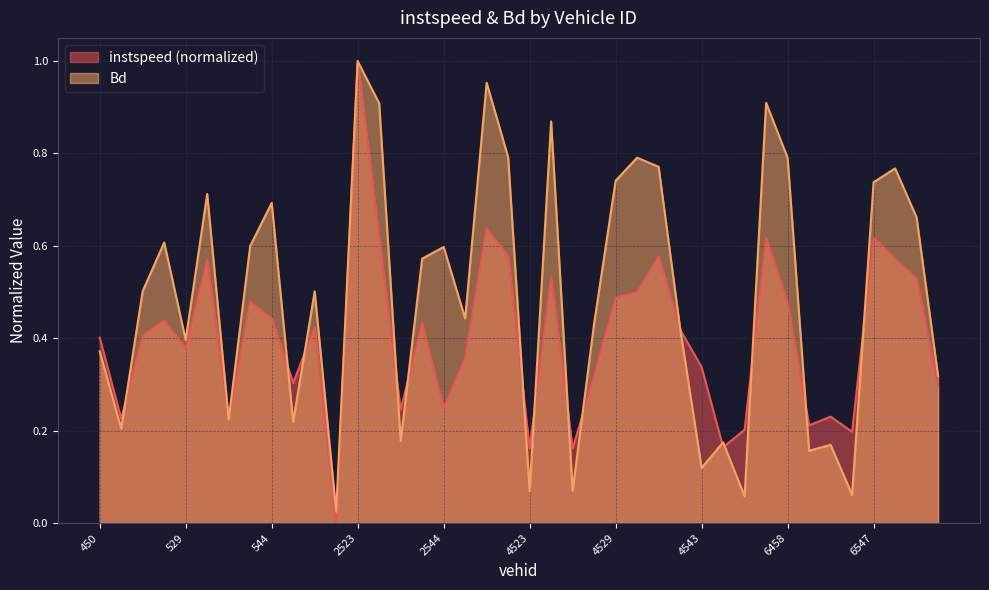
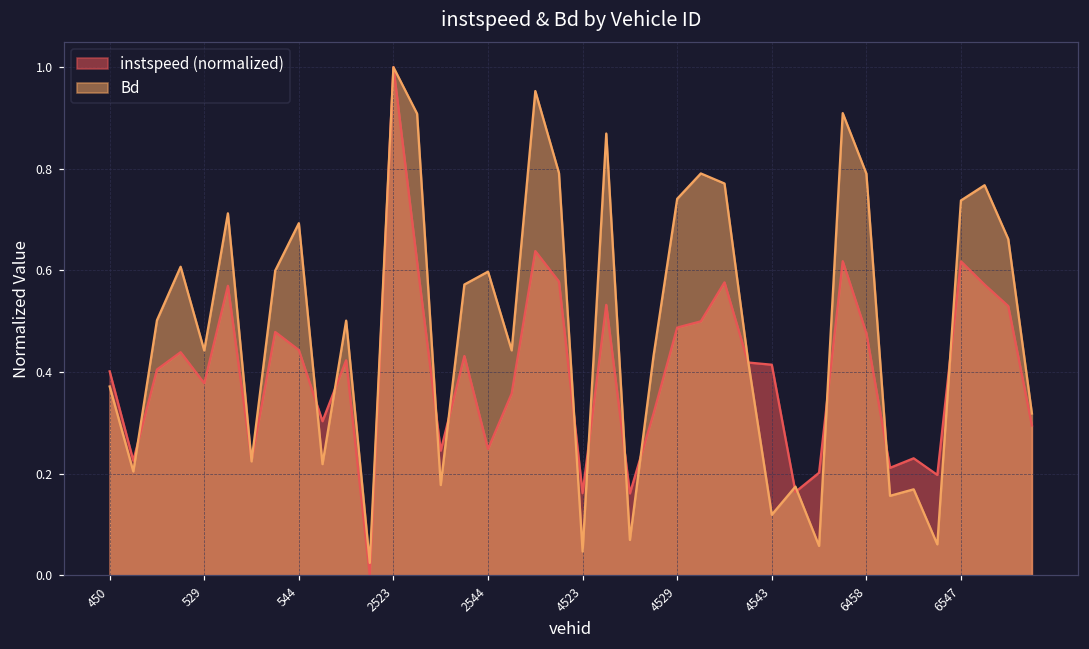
  {
    "instspeed (normalized)": {
      "450": 0.40,
      "529": 0.38,
      "544": 0.44,
      "2544": 0.25,
      "4523": 0.16,
      "4529": 0.49,
-     "4543": 0.34,
+     "4543": 0.41,
      "6458": 0.48,
      "6547": 0.62
    },
    "Bd": {
      "450": 0.37,
-     "529": 0.40,
+     "529": 0.44,
      "544": 0.69,
      "2544": 0.60,
-     "4523": 0.07,
+     "4523": 0.05,
      "4529": 0.74,
      "4543": 0.12,
      "6458": 0.79,
      "6547": 0.74
    }
  }
